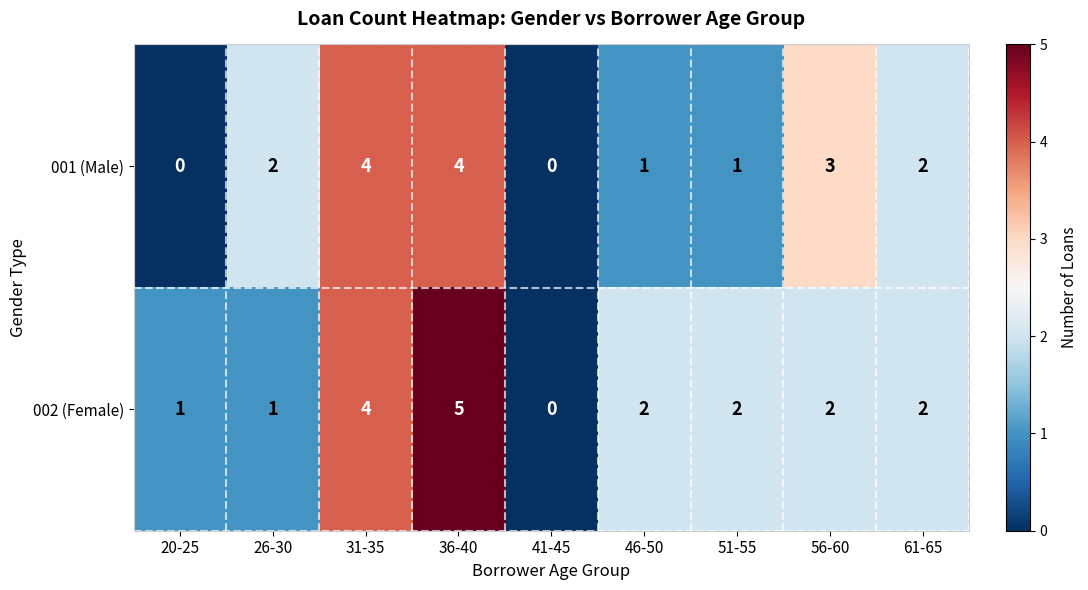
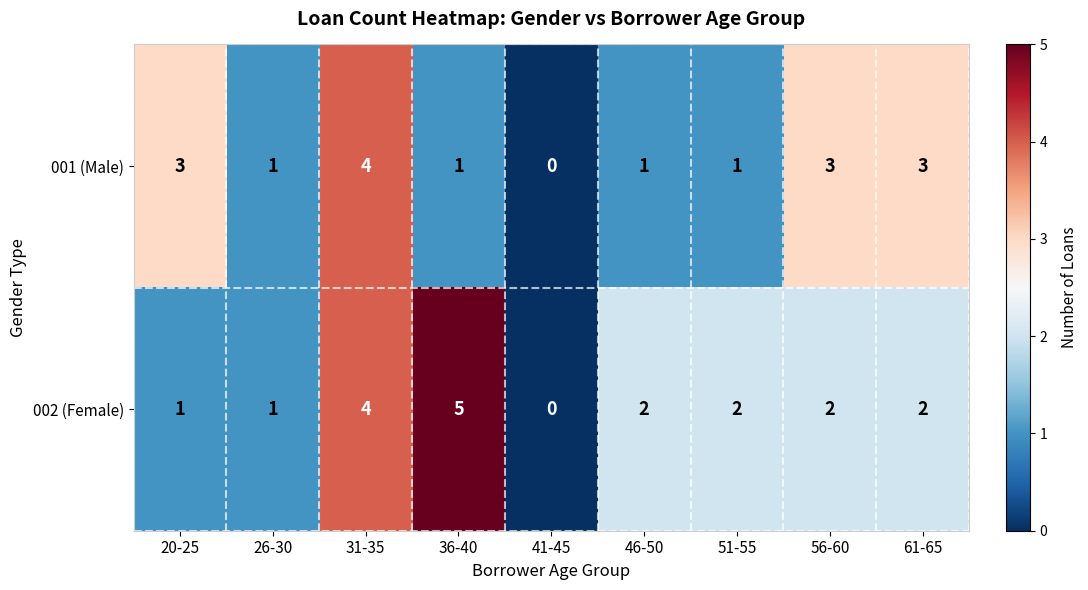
  {
    "001 (Male)": {
-     "20-25": 0,
-     "26-30": 2,
+     "20-25": 3,
+     "26-30": 1,
      "31-35": 4,
-     "36-40": 4,
+     "36-40": 1,
      "41-45": 0,
      "46-50": 1,
      "51-55": 1,
      "56-60": 3,
-     "61-65": 2
+     "61-65": 3
    },
    "002 (Female)": {
      "20-25": 1,
      "26-30": 1,
      "31-35": 4,
      "36-40": 5,
      "41-45": 0,
      "46-50": 2,
      "51-55": 2,
      "56-60": 2,
      "61-65": 2
    }
  }
